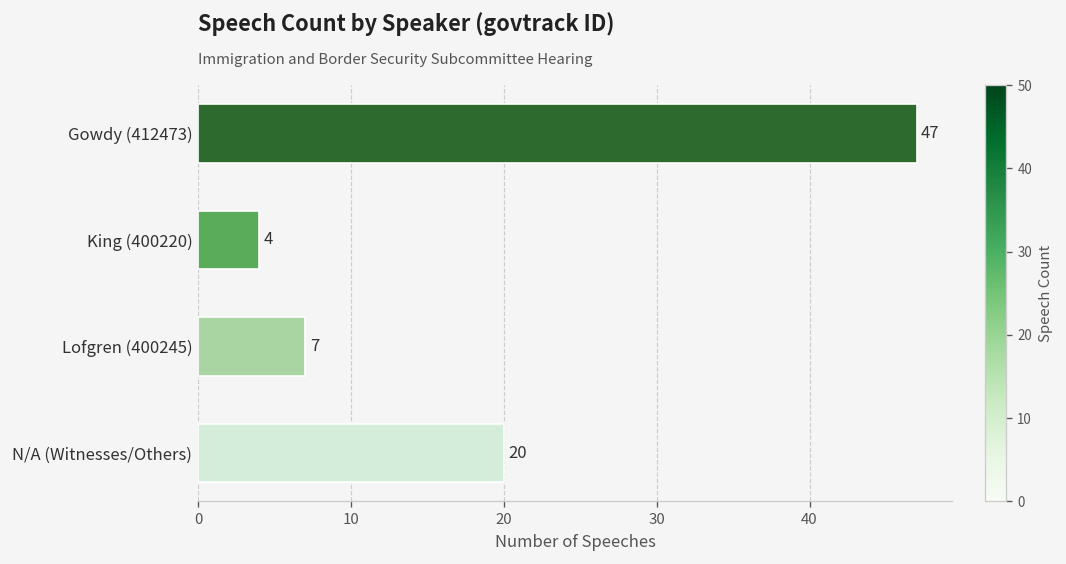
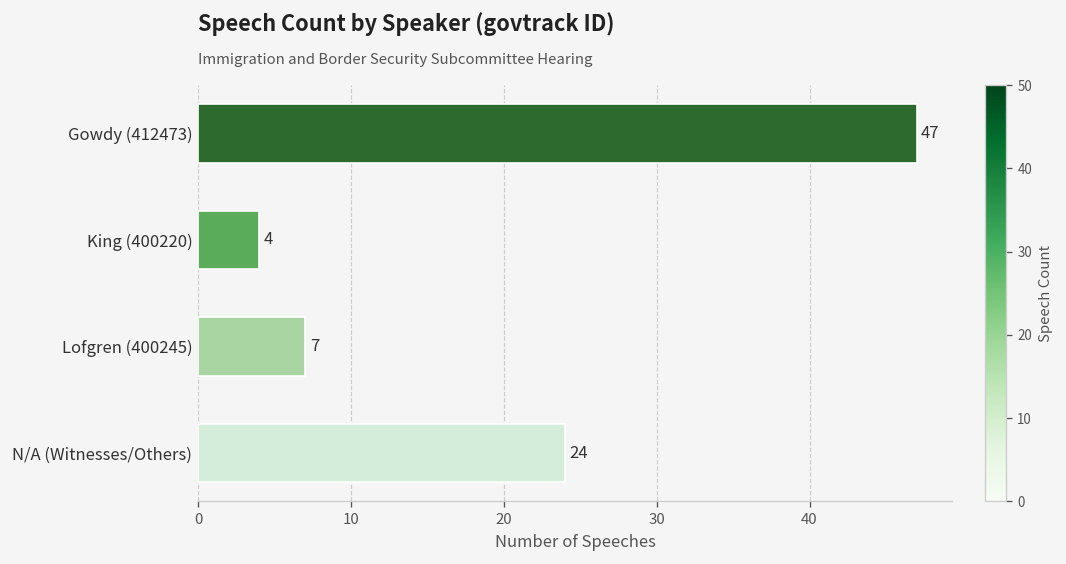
  {
    "Gowdy (412473)": 47,
    "King (400220)": 4,
    "Lofgren (400245)": 7,
-   "N/A (Witnesses/Others)": 20
+   "N/A (Witnesses/Others)": 24
  }
